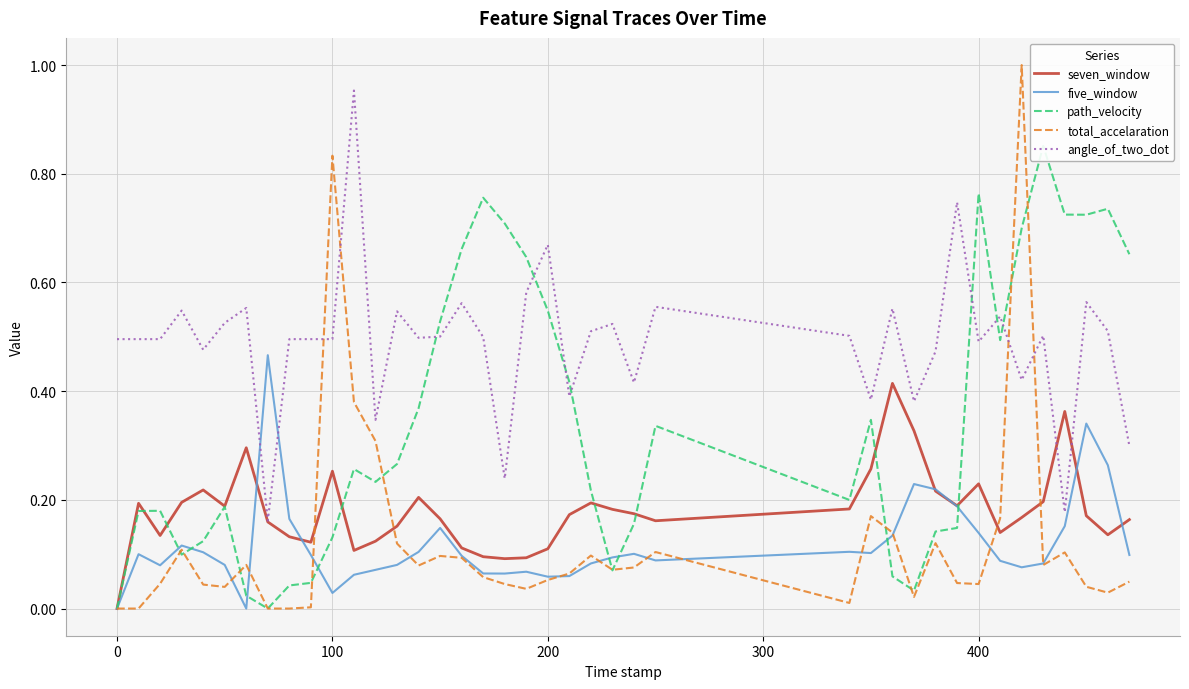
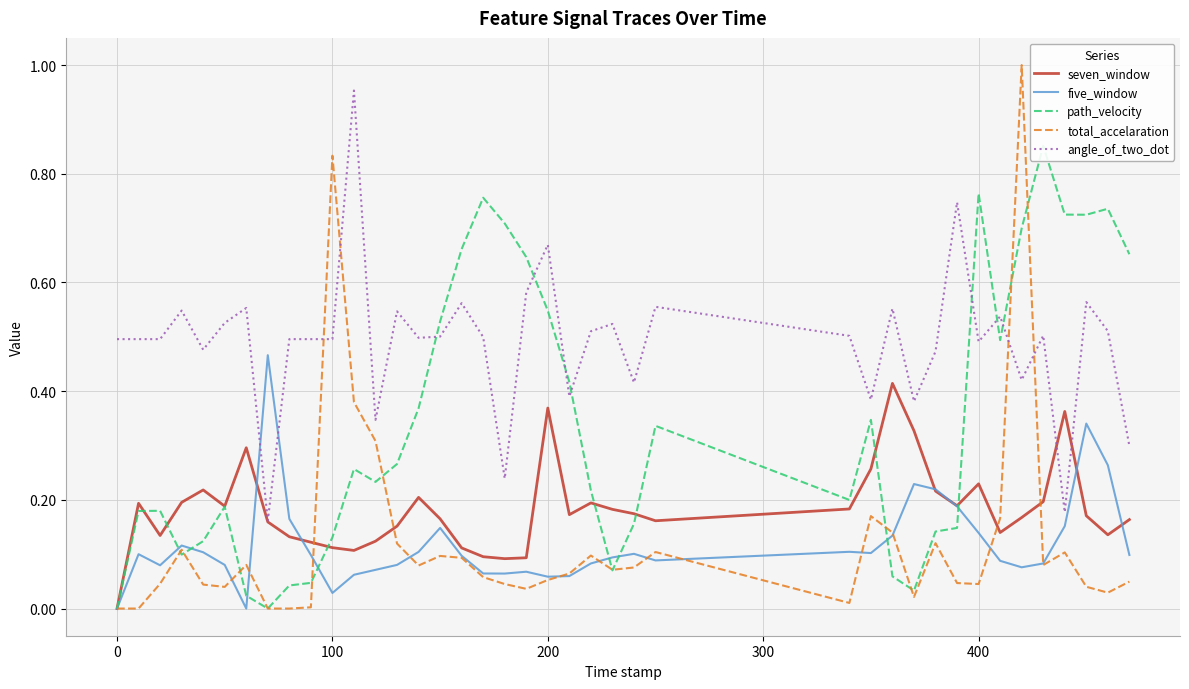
  {
    "seven_window": {
-     "100": 0.25,
-     "200": 0.11,
+     "100": 0.11,
+     "200": 0.37,
      "400": 0.23
    },
    "five_window": {
      "100": 0.03,
      "200": 0.06,
      "400": 0.14
    },
    "path_velocity": {
      "100": 0.13,
      "200": 0.55,
      "400": 0.76
    },
    "total_accelaration": {
      "100": 0.83,
      "200": 0.05,
      "400": 0.05
    },
    "angle_of_two_dot": {
      "0": 0.50,
      "100": 0.50,
      "200": 0.67,
      "400": 0.49
    }
  }
